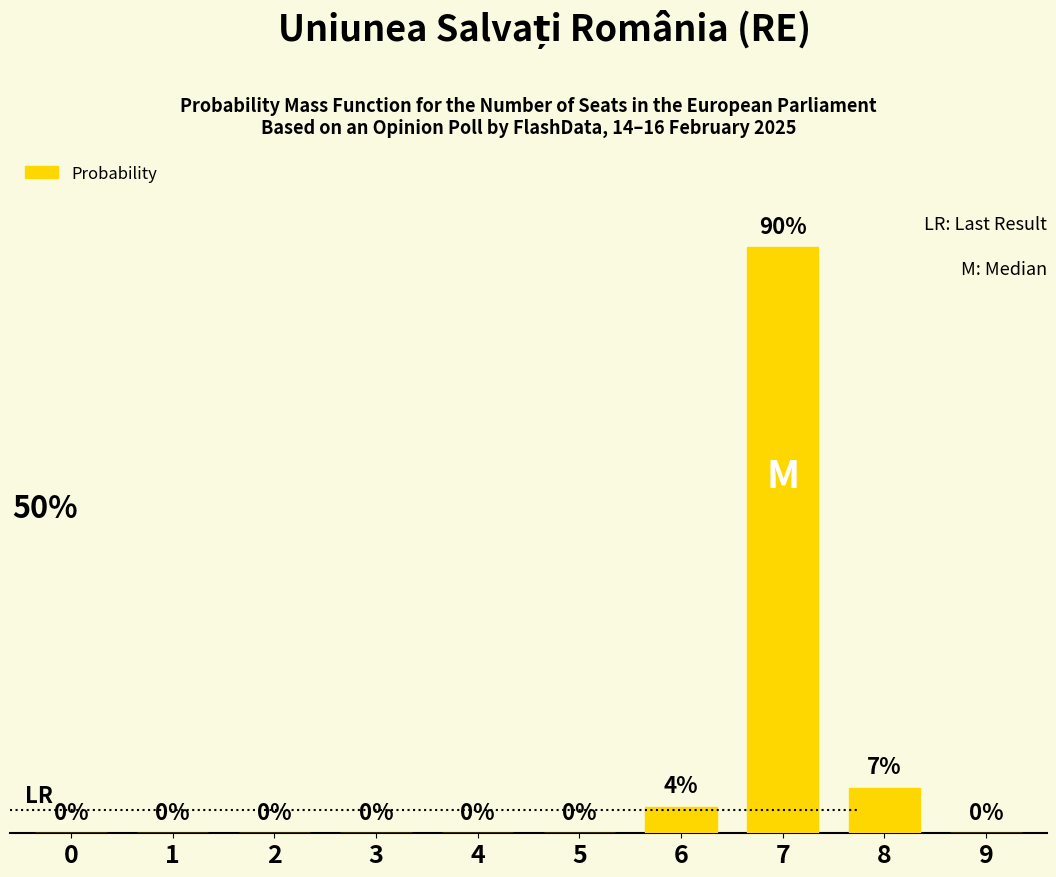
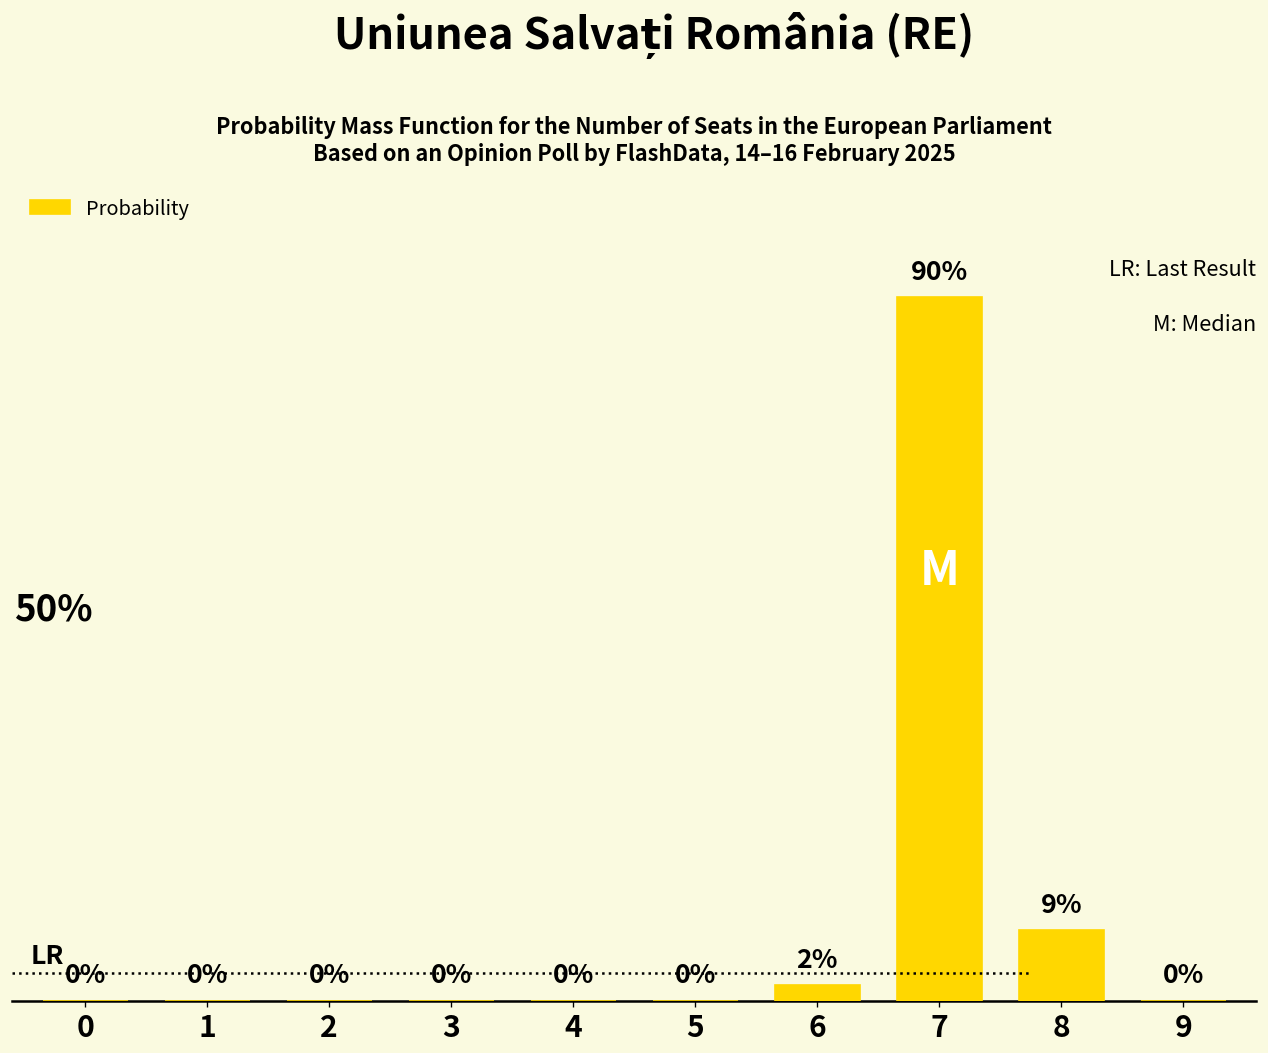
  {
    "0": "0%",
    "1": "0%",
    "2": "0%",
    "3": "0%",
    "4": "0%",
    "5": "0%",
-   "6": "4%",
+   "6": "2%",
    "7": "90%",
-   "8": "7%",
+   "8": "9%",
    "9": "0%"
  }
